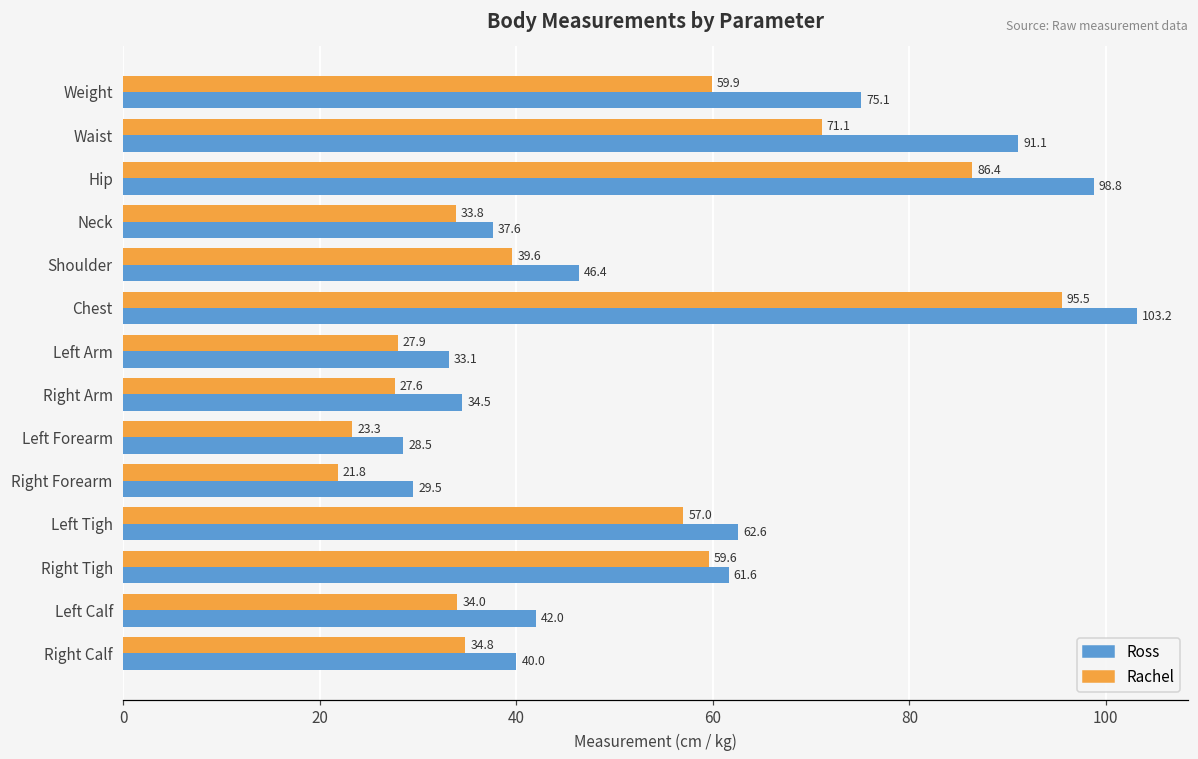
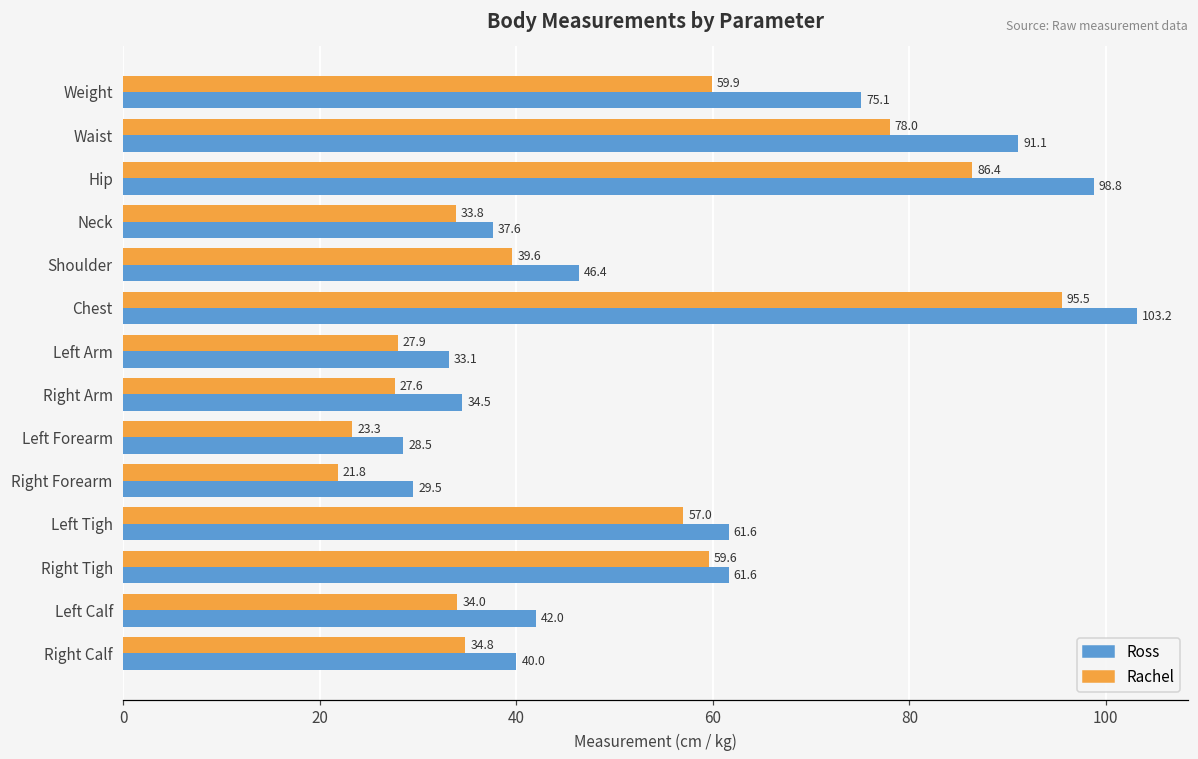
  {
    "Ross": {
      "Weight": 75.1,
      "Waist": 91.1,
      "Hip": 98.8,
      "Neck": 37.6,
      "Shoulder": 46.4,
      "Chest": 103.2,
      "Left Arm": 33.1,
      "Right Arm": 34.5,
      "Left Forearm": 28.5,
      "Right Forearm": 29.5,
-     "Left Tigh": 62.6,
+     "Left Tigh": 61.6,
      "Right Tigh": 61.6,
      "Left Calf": 42.0,
      "Right Calf": 40.0
    },
    "Rachel": {
      "Weight": 59.9,
-     "Waist": 71.1,
+     "Waist": 78.0,
      "Hip": 86.4,
      "Neck": 33.8,
      "Shoulder": 39.6,
      "Chest": 95.5,
      "Left Arm": 27.9,
      "Right Arm": 27.6,
      "Left Forearm": 23.3,
      "Right Forearm": 21.8,
      "Left Tigh": 57.0,
      "Right Tigh": 59.6,
      "Left Calf": 34.0,
      "Right Calf": 34.8
    }
  }
